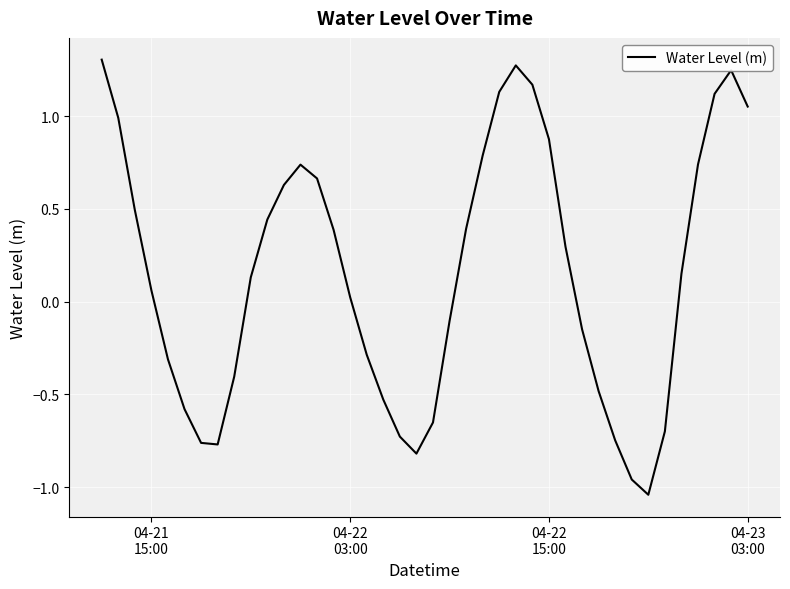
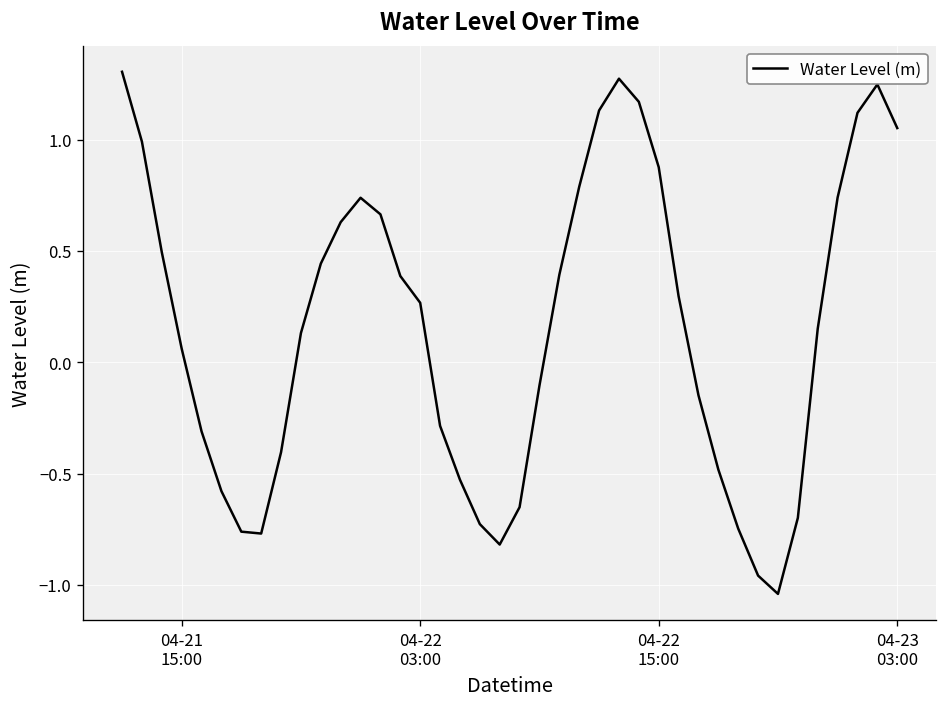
  {
    "04-21 15:00": 0.06,
-   "04-22 03:00": 0.02,
+   "04-22 03:00": 0.27,
    "04-22 15:00": 0.88,
    "04-23 03:00": 1.05
  }
